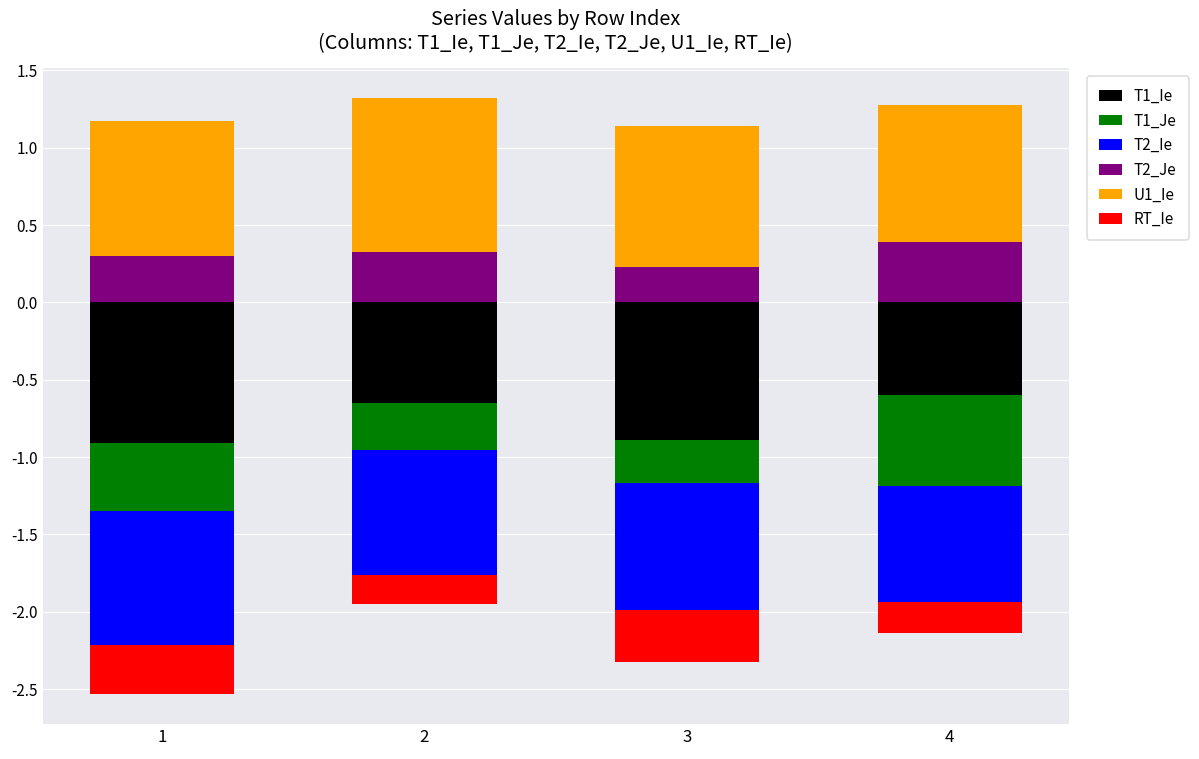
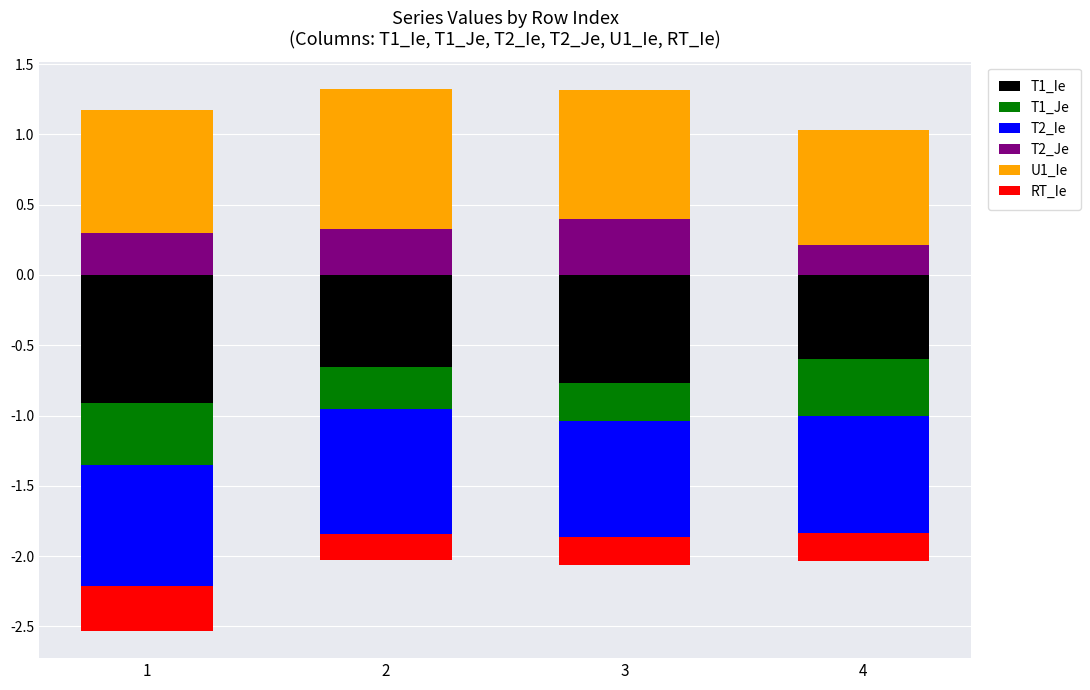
  {
    "T1_Ie": {
      "1": -0.91,
      "2": -0.65,
-     "3": -0.89,
+     "3": -0.77,
      "4": -0.60
    },
    "T1_Je": {
      "1": -0.44,
      "2": -0.30,
      "3": -0.27,
-     "4": -0.59
+     "4": -0.40
    },
    "T2_Ie": {
      "1": -0.86,
-     "2": -0.81,
+     "2": -0.89,
      "3": -0.82,
-     "4": -0.75
+     "4": -0.83
    },
    "T2_Je": {
      "1": 0.30,
      "2": 0.32,
-     "3": 0.23,
-     "4": 0.39
+     "3": 0.40,
+     "4": 0.21
    },
    "U1_Ie": {
      "1": 0.88,
      "2": 1.00,
      "3": 0.91,
-     "4": 0.89
+     "4": 0.82
    },
    "RT_Ie": {
      "1": -0.32,
      "2": -0.18,
-     "3": -0.34,
+     "3": -0.20,
      "4": -0.20
    }
  }
